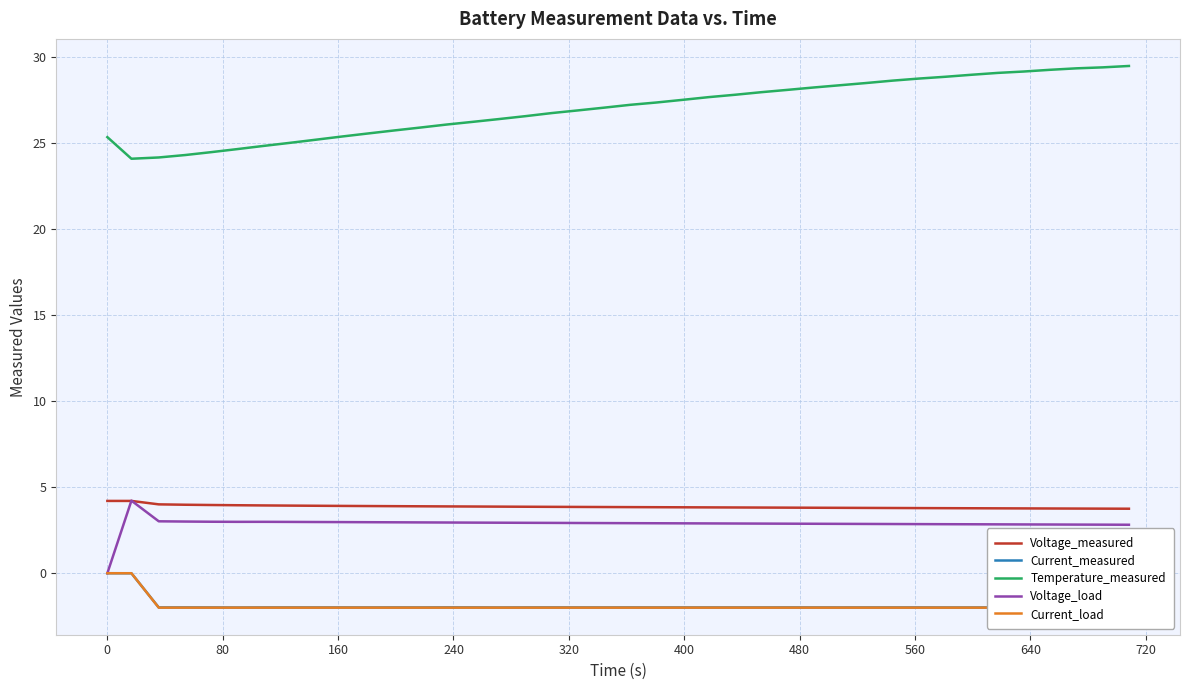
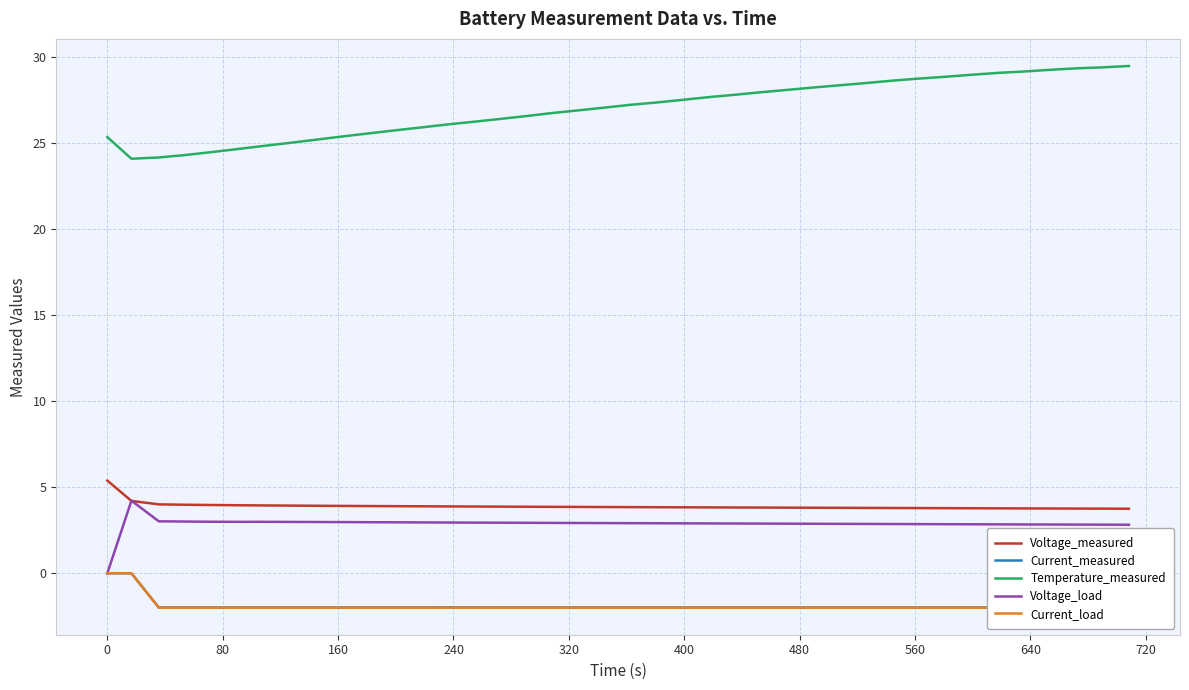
  {
    "Voltage_measured": {
-     "0": 4.2
+     "0": 5.4
    },
    "Temperature_measured": {
      "0": 25.3
    }
  }
